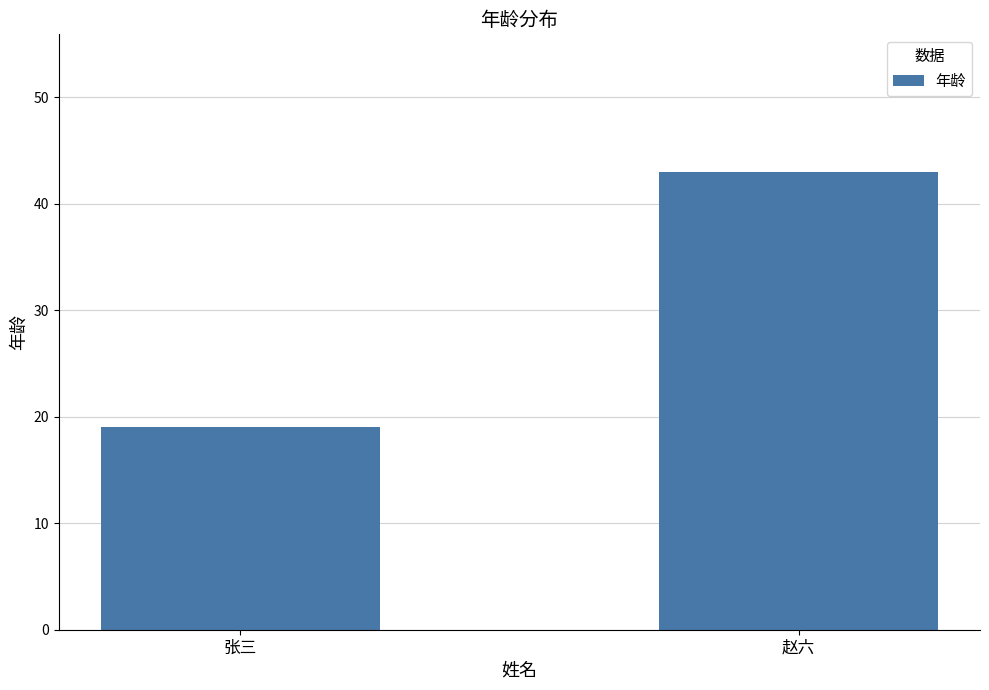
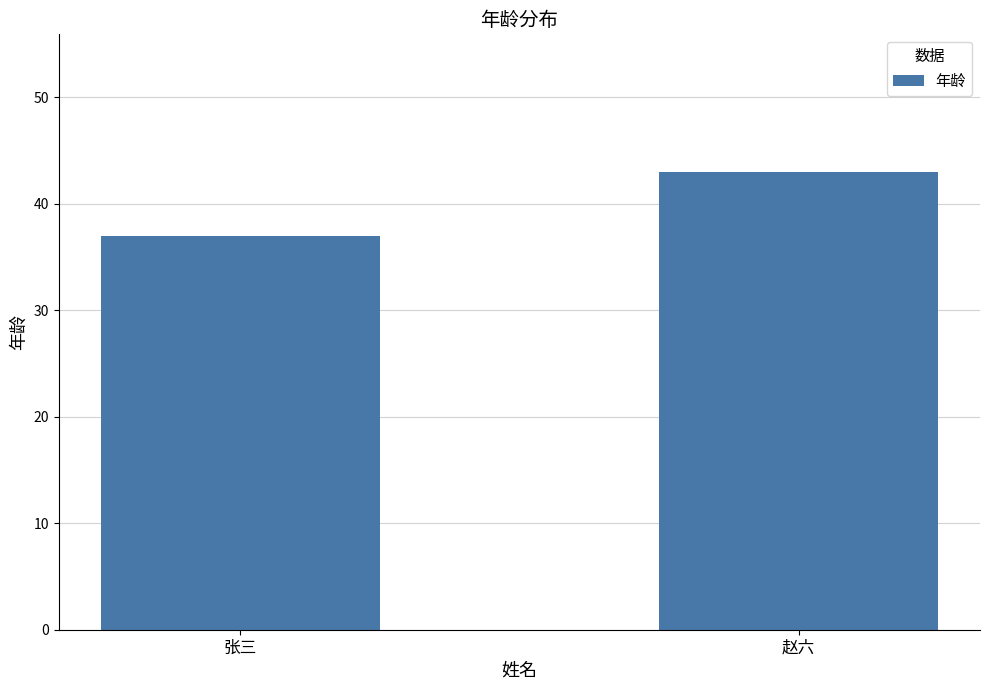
  {
-   "张三": 19,
+   "张三": 37,
    "赵六": 43
  }
